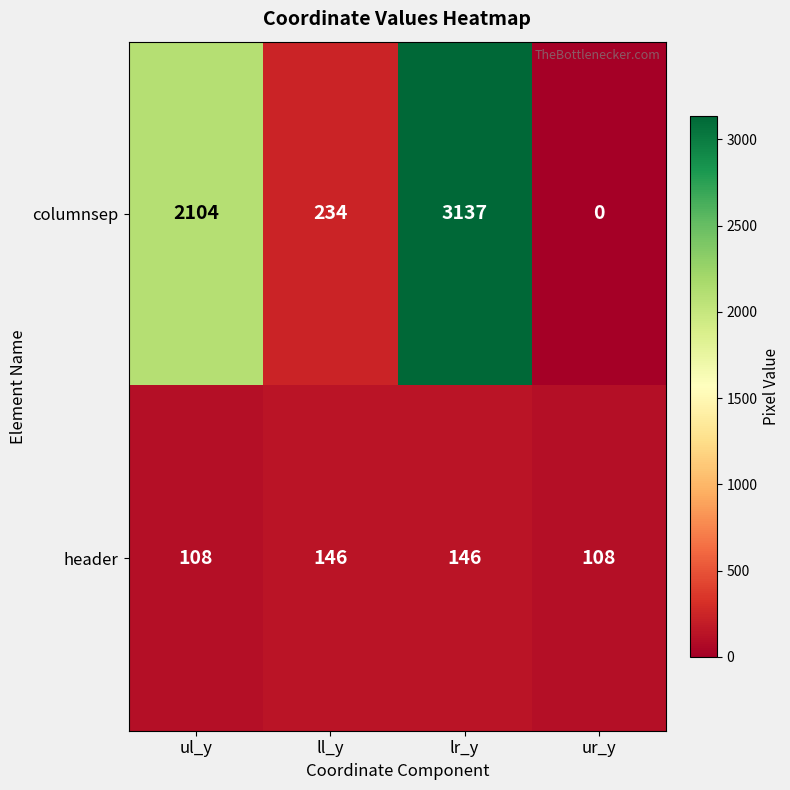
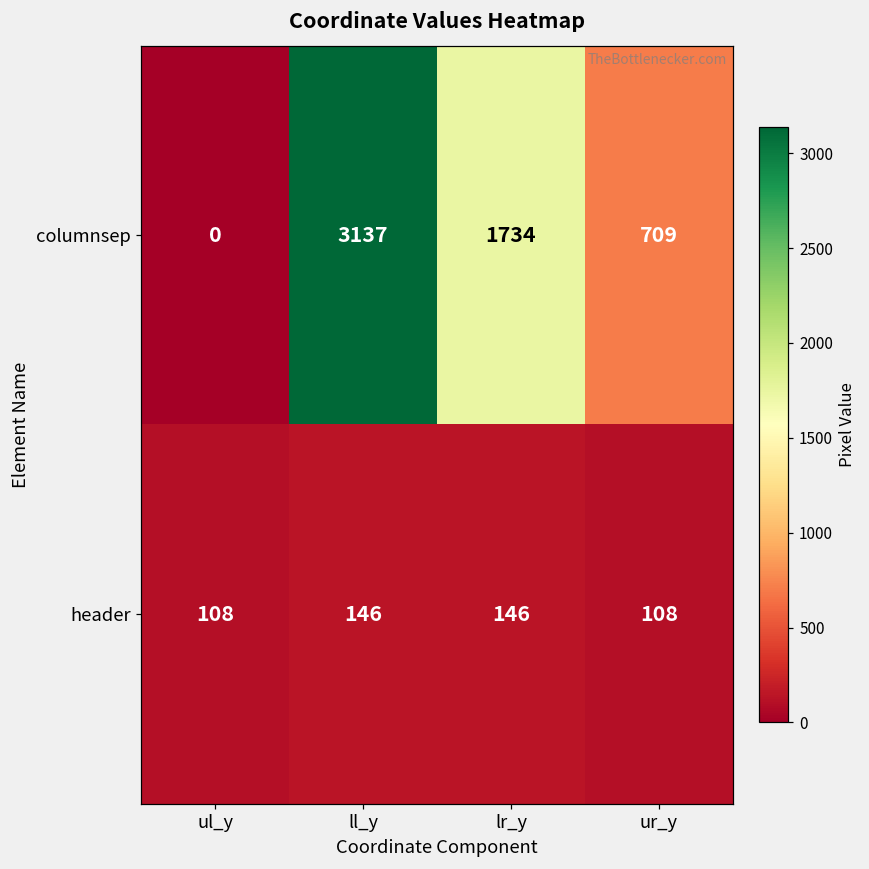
  {
    "columnsep": {
-     "ul_y": 2104,
-     "ll_y": 234,
-     "lr_y": 3137,
-     "ur_y": 0
+     "ul_y": 0,
+     "ll_y": 3137,
+     "lr_y": 1734,
+     "ur_y": 709
    },
    "header": {
      "ul_y": 108,
      "ll_y": 146,
      "lr_y": 146,
      "ur_y": 108
    }
  }
